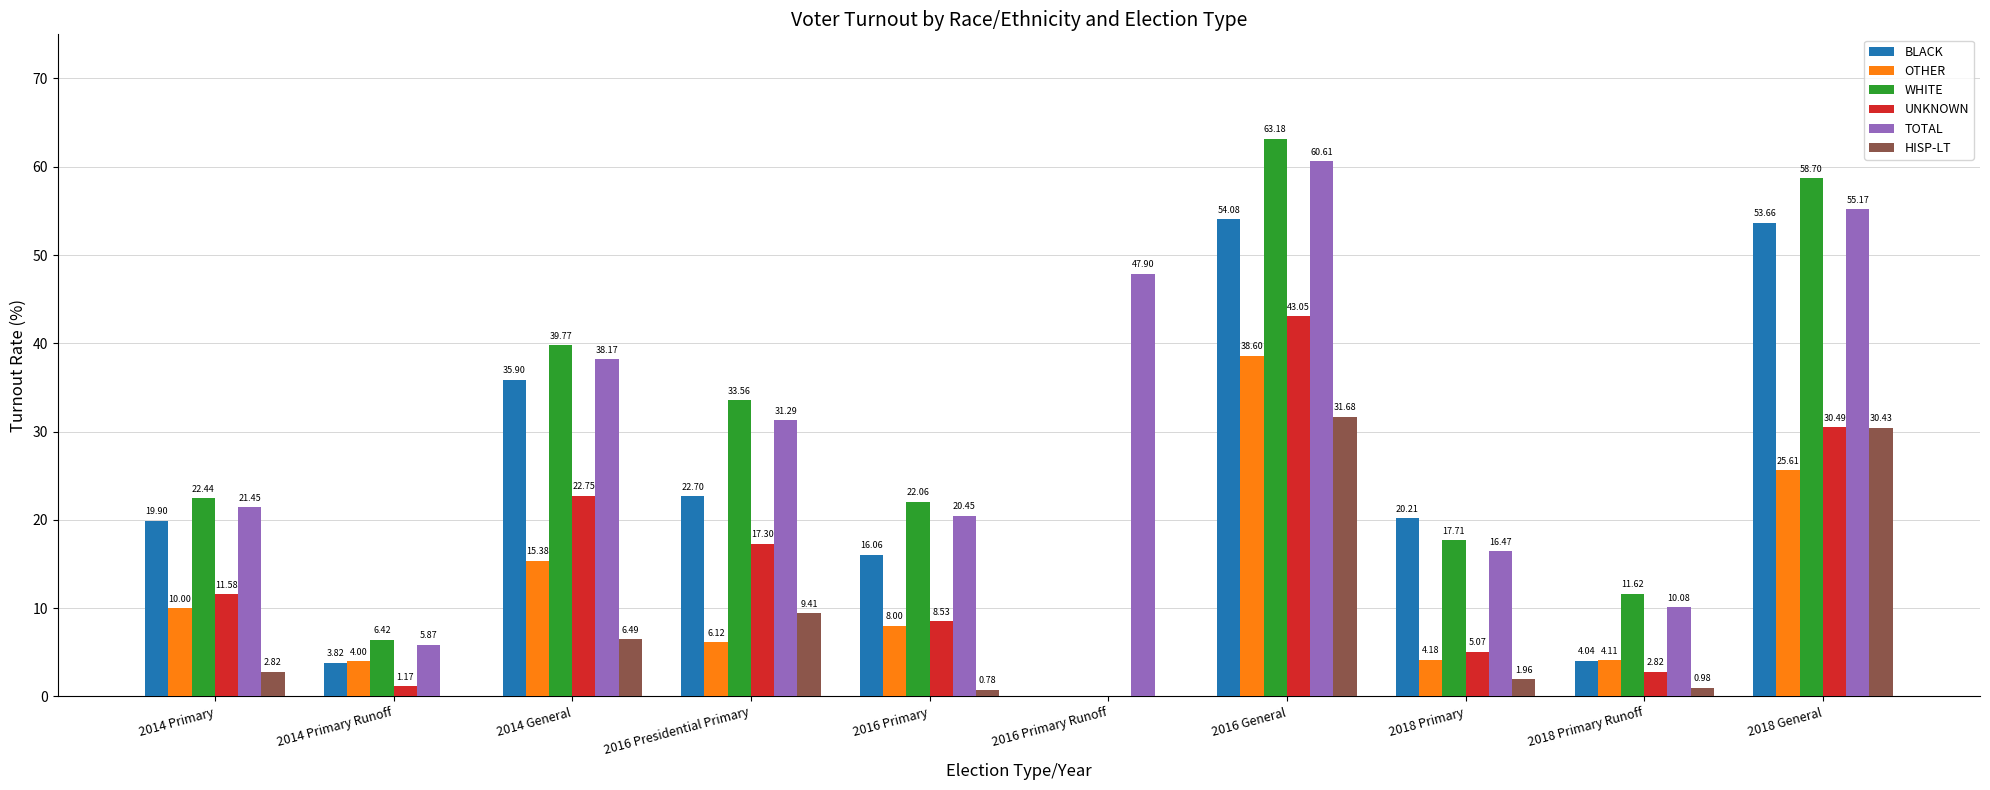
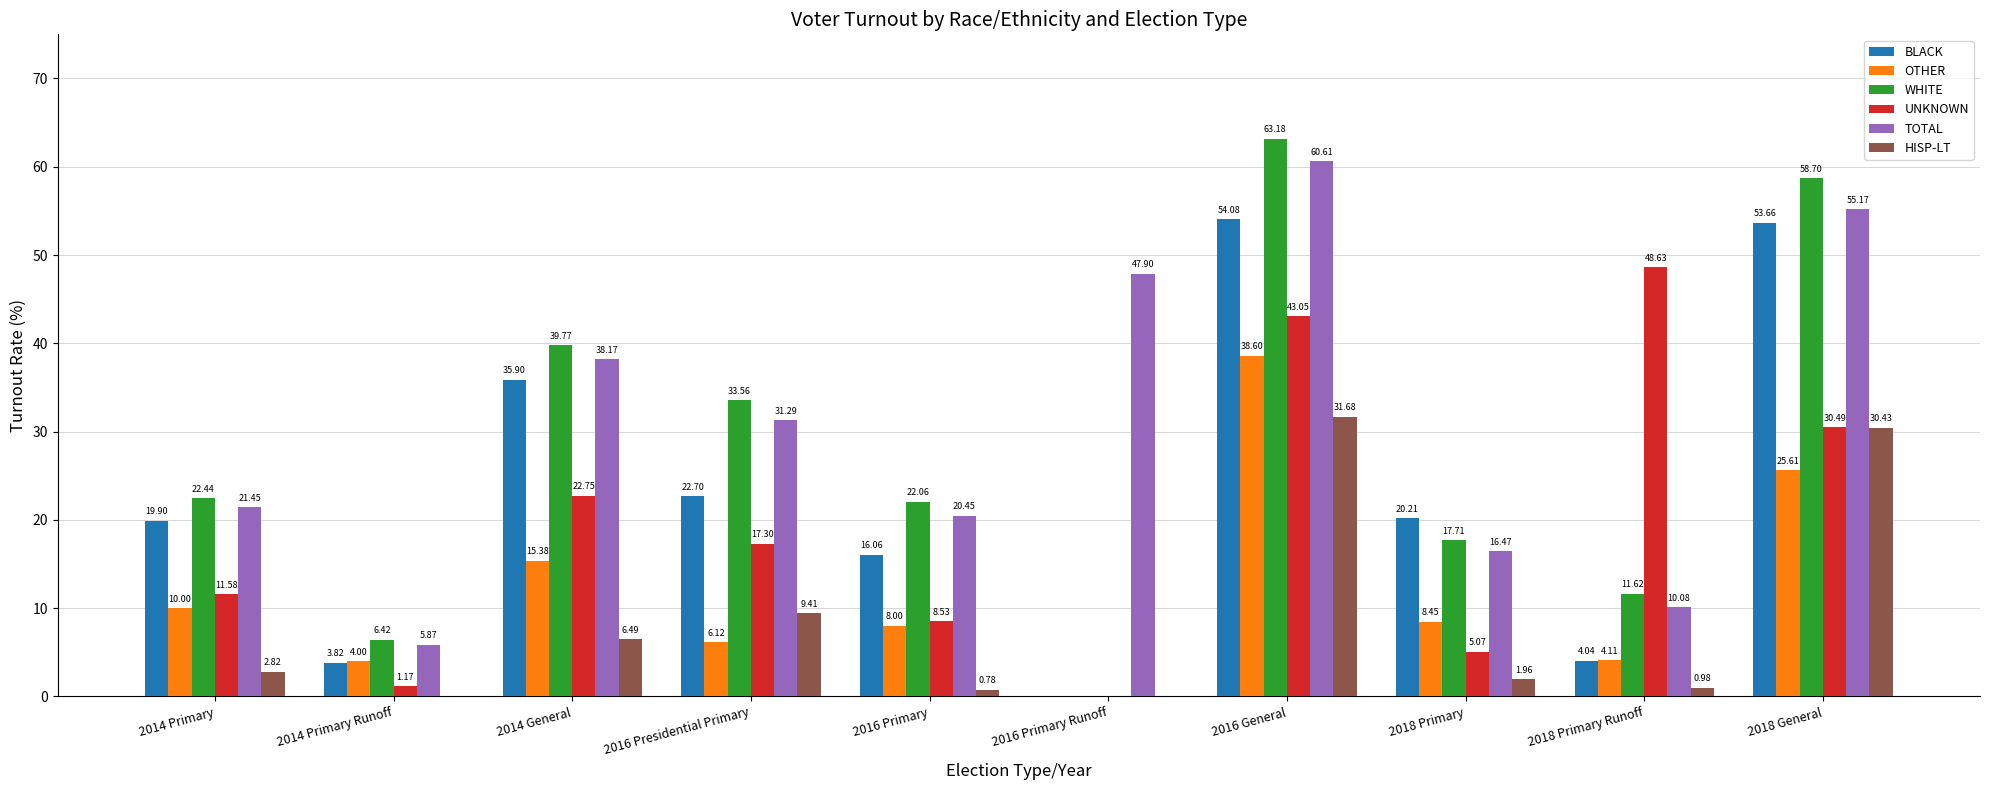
  {
    "BLACK": {
      "2014 Primary": 19.90,
      "2014 Primary Runoff": 3.82,
      "2014 General": 35.90,
      "2016 Presidential Primary": 22.70,
      "2016 Primary": 16.06,
      "2016 General": 54.08,
      "2018 Primary": 20.21,
      "2018 Primary Runoff": 4.04,
      "2018 General": 53.66
    },
    "OTHER": {
      "2014 Primary": 10.00,
      "2014 Primary Runoff": 4.00,
      "2014 General": 15.38,
      "2016 Presidential Primary": 6.12,
      "2016 Primary": 8.00,
      "2016 General": 38.60,
-     "2018 Primary": 4.18,
+     "2018 Primary": 8.45,
      "2018 Primary Runoff": 4.11,
      "2018 General": 25.61
    },
    "WHITE": {
      "2014 Primary": 22.44,
      "2014 Primary Runoff": 6.42,
      "2014 General": 39.77,
      "2016 Presidential Primary": 33.56,
      "2016 Primary": 22.06,
      "2016 General": 63.18,
      "2018 Primary": 17.71,
      "2018 Primary Runoff": 11.62,
      "2018 General": 58.70
    },
    "UNKNOWN": {
      "2014 Primary": 11.58,
      "2014 Primary Runoff": 1.17,
      "2014 General": 22.75,
      "2016 Presidential Primary": 17.30,
      "2016 Primary": 8.53,
      "2016 General": 43.05,
      "2018 Primary": 5.07,
-     "2018 Primary Runoff": 2.82,
+     "2018 Primary Runoff": 48.63,
      "2018 General": 30.49
    },
    "TOTAL": {
      "2014 Primary": 21.45,
      "2014 Primary Runoff": 5.87,
      "2014 General": 38.17,
      "2016 Presidential Primary": 31.29,
      "2016 Primary": 20.45,
      "2016 Primary Runoff": 47.90,
      "2016 General": 60.61,
      "2018 Primary": 16.47,
      "2018 Primary Runoff": 10.08,
      "2018 General": 55.17
    },
    "HISP-LT": {
      "2014 Primary": 2.82,
      "2014 General": 6.49,
      "2016 Presidential Primary": 9.41,
      "2016 Primary": 0.78,
      "2016 General": 31.68,
      "2018 Primary": 1.96,
      "2018 Primary Runoff": 0.98,
      "2018 General": 30.43
    }
  }
